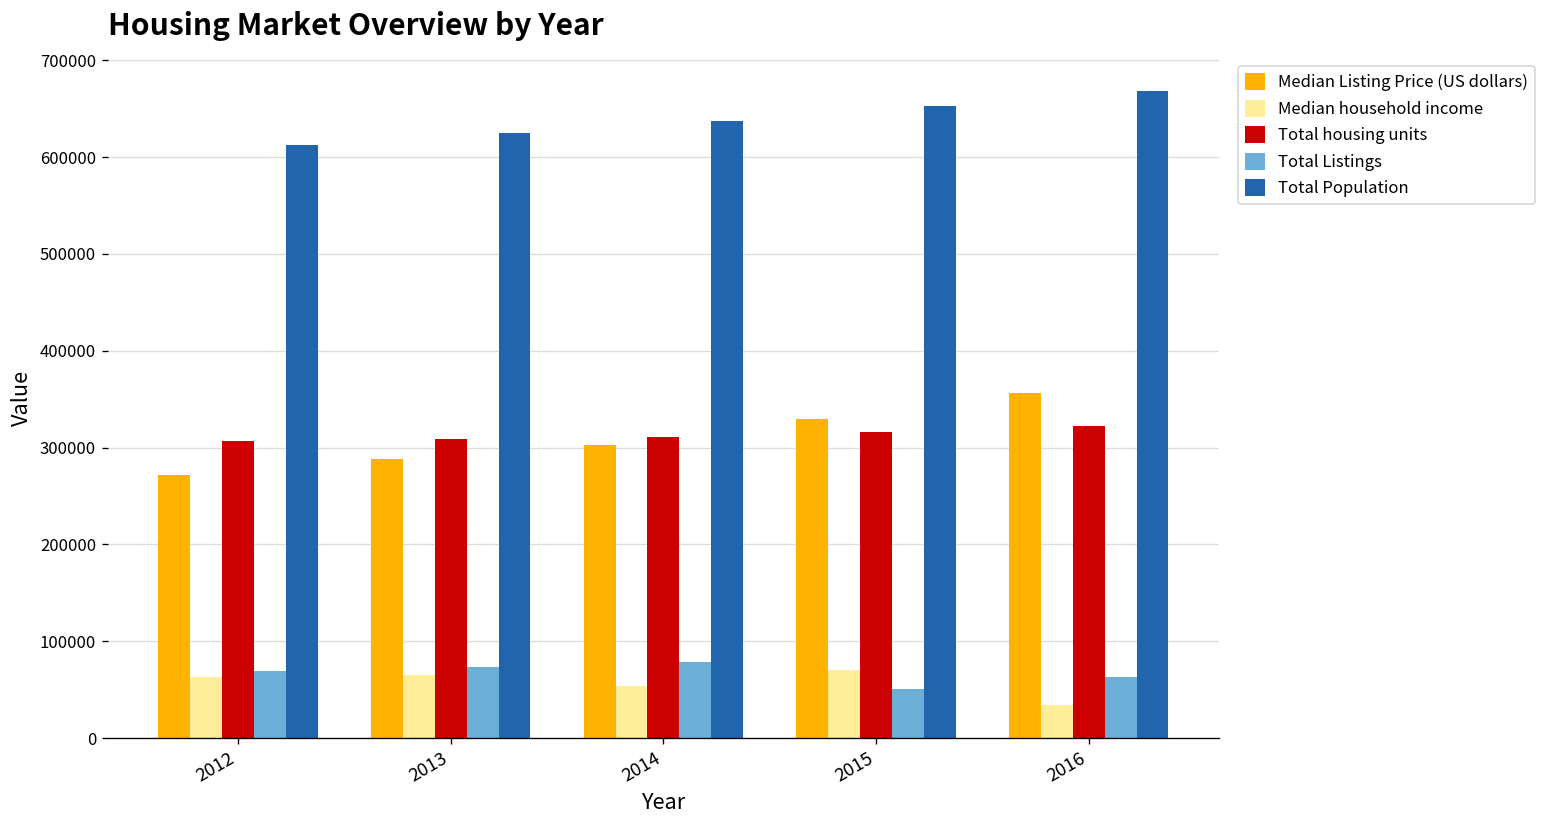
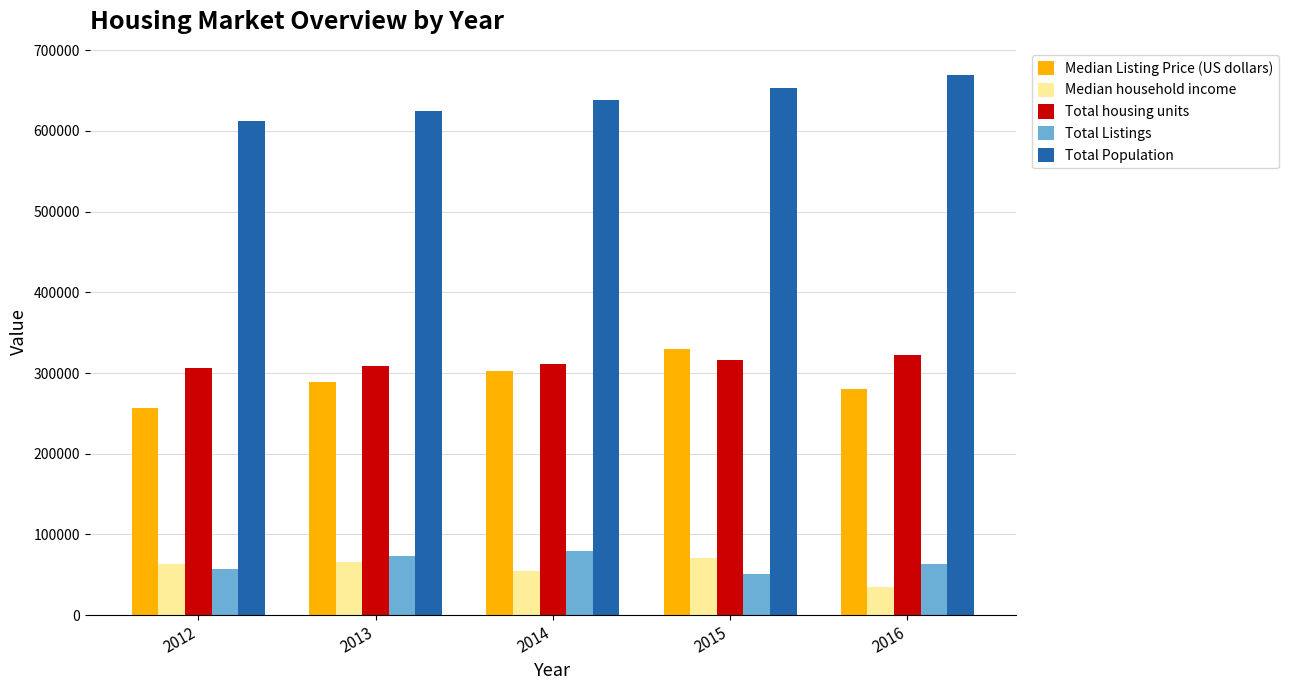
  {
    "Median Listing Price (US dollars)": {
-     "2012": 270000,
+     "2012": 260000,
      "2013": 290000,
      "2014": 300000,
      "2015": 330000,
-     "2016": 360000
+     "2016": 280000
    },
    "Median household income": {
      "2012": 60000,
      "2013": 70000,
      "2014": 50000,
      "2015": 70000,
      "2016": 30000
    },
    "Total housing units": {
      "2012": 310000,
      "2013": 310000,
      "2014": 310000,
      "2015": 320000,
      "2016": 320000
    },
    "Total Listings": {
-     "2012": 70000,
+     "2012": 60000,
      "2013": 70000,
      "2014": 80000,
      "2015": 50000,
      "2016": 60000
    },
    "Total Population": {
      "2012": 610000,
      "2013": 620000,
      "2014": 640000,
      "2015": 650000,
      "2016": 670000
    }
  }
